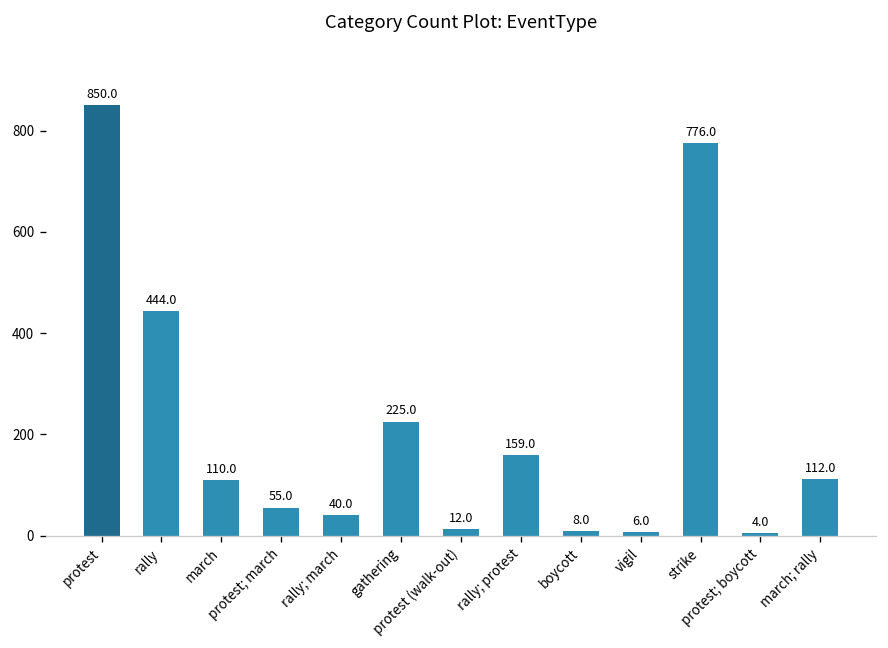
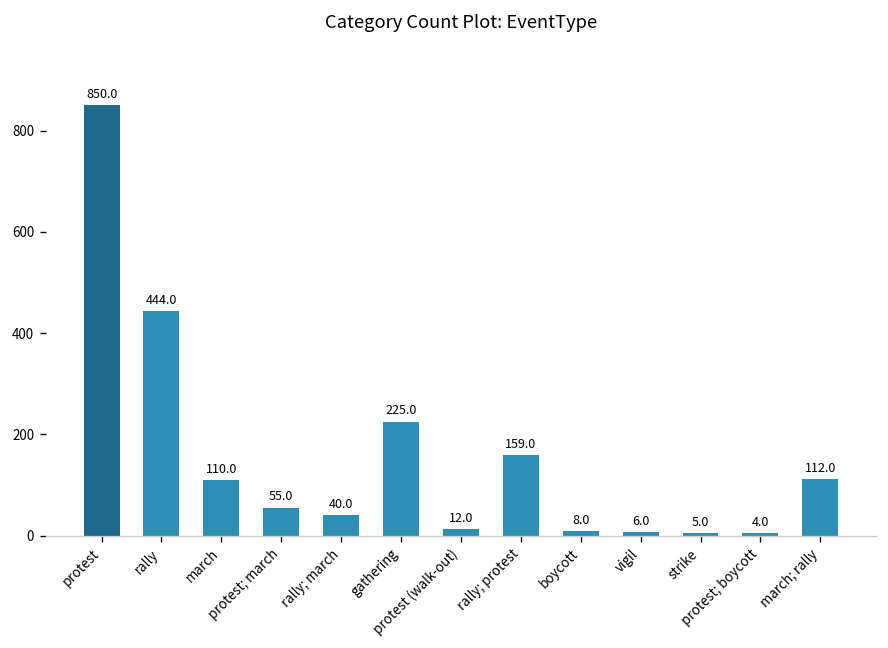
  {
    "protest": 850.0,
    "rally": 444.0,
    "march": 110.0,
    "protest; march": 55.0,
    "rally; march": 40.0,
    "gathering": 225.0,
    "protest (walk-out)": 12.0,
    "rally; protest": 159.0,
    "boycott": 8.0,
    "vigil": 6.0,
-   "strike": 776.0,
+   "strike": 5.0,
    "protest; boycott": 4.0,
    "march; rally": 112.0
  }
